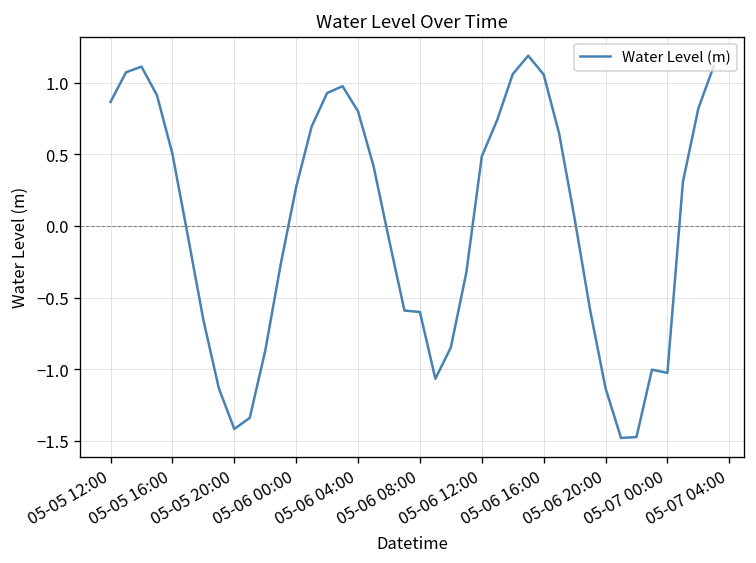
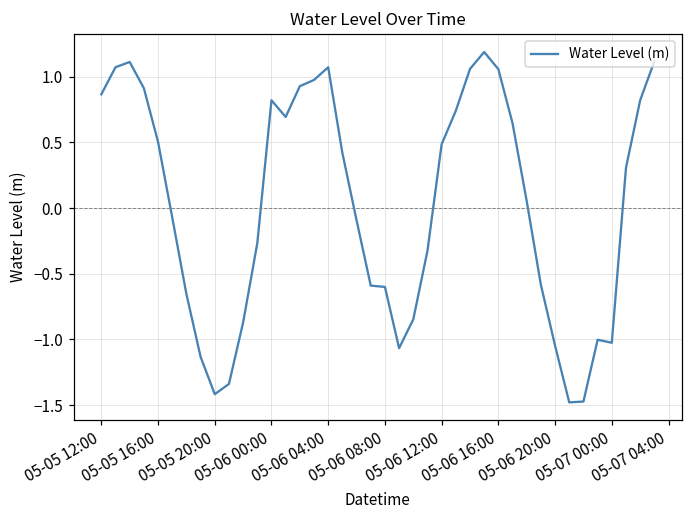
  {
    "05-05 12:00": 0.87,
    "05-05 16:00": 0.50,
    "05-05 20:00": -1.42,
-   "05-06 00:00": 0.27,
-   "05-06 04:00": 0.80,
+   "05-06 00:00": 0.82,
+   "05-06 04:00": 1.07,
    "05-06 08:00": -0.60,
    "05-06 12:00": 0.49,
    "05-06 16:00": 1.06,
-   "05-06 20:00": -1.13,
+   "05-06 20:00": -1.05,
    "05-07 00:00": -1.03
  }
